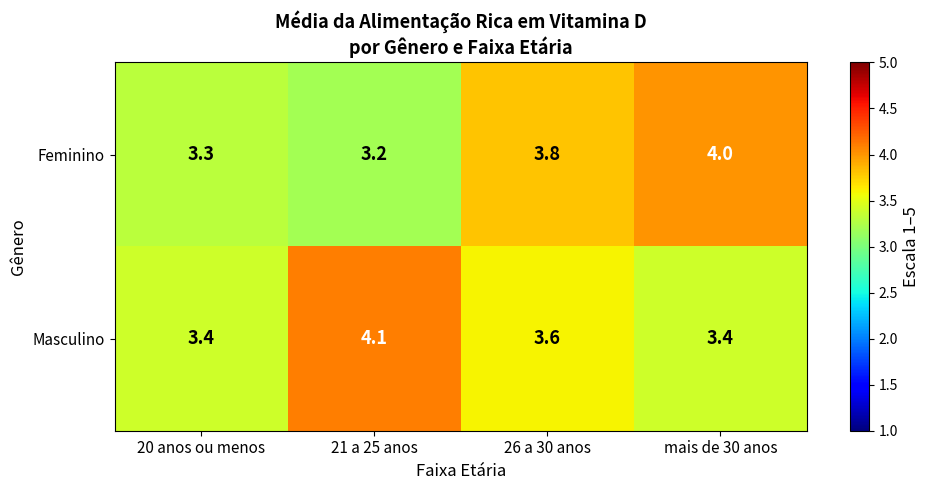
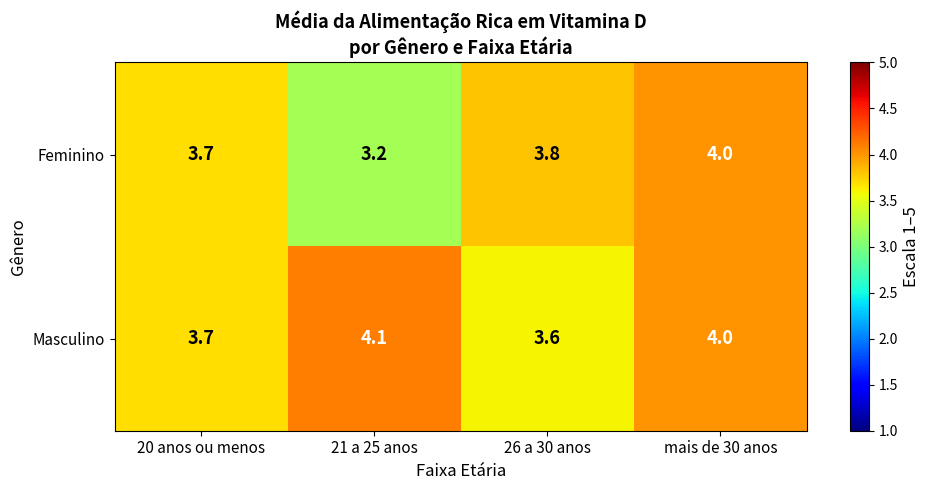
  {
    "Feminino": {
-     "20 anos ou menos": 3.3,
+     "20 anos ou menos": 3.7,
      "21 a 25 anos": 3.2,
      "26 a 30 anos": 3.8,
      "mais de 30 anos": 4.0
    },
    "Masculino": {
-     "20 anos ou menos": 3.4,
+     "20 anos ou menos": 3.7,
      "21 a 25 anos": 4.1,
      "26 a 30 anos": 3.6,
-     "mais de 30 anos": 3.4
+     "mais de 30 anos": 4.0
    }
  }
